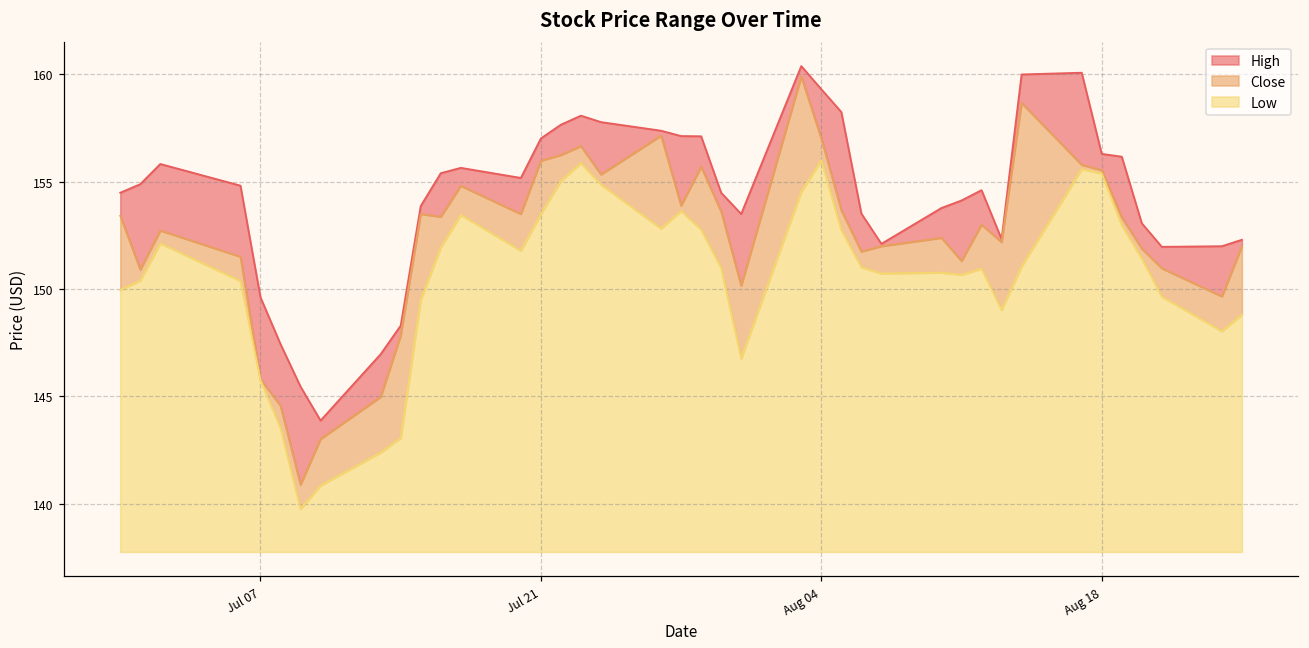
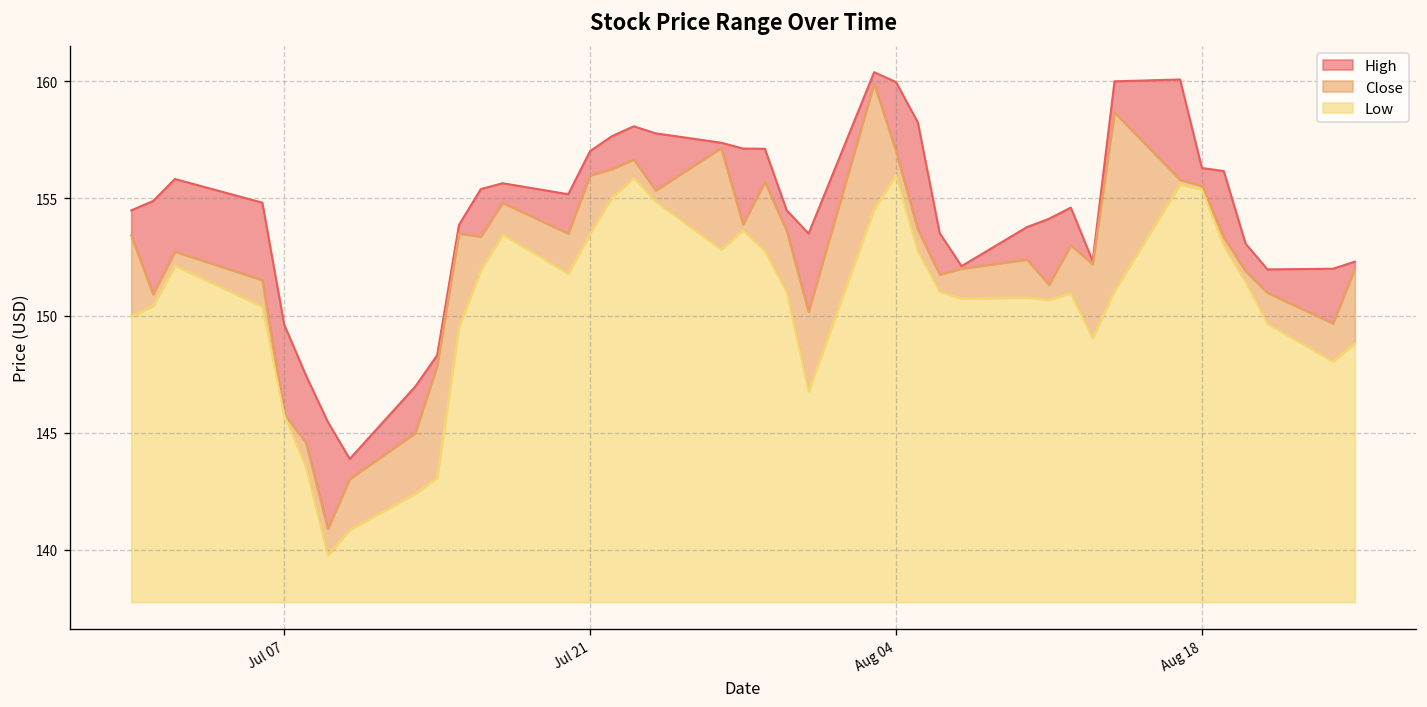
  {
    "High": {
      "Jul 07": 149.6,
      "Jul 21": 157.0,
-     "Aug 04": 159.3,
+     "Aug 04": 160.0,
      "Aug 18": 156.3
    }
  }
